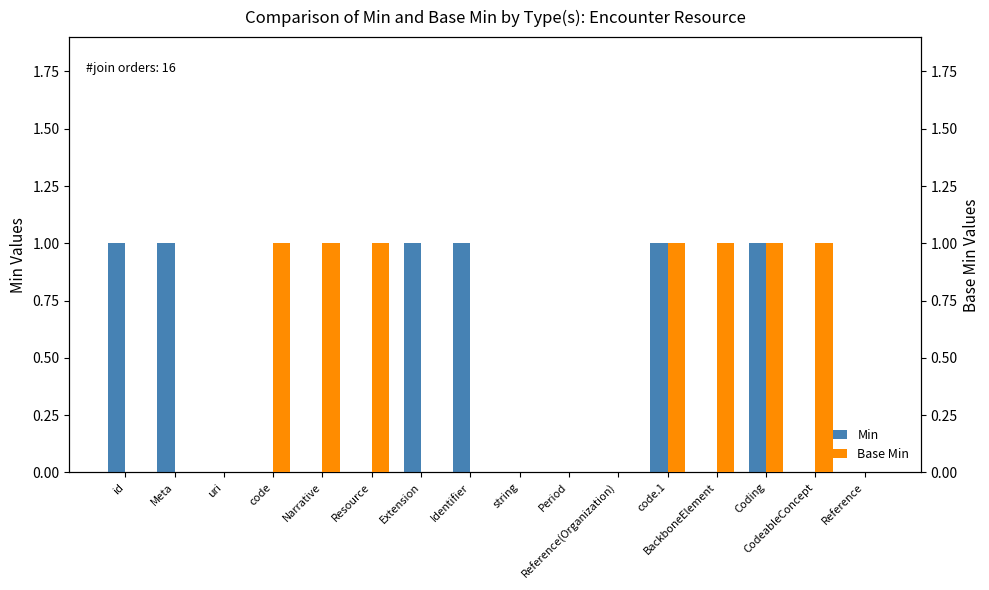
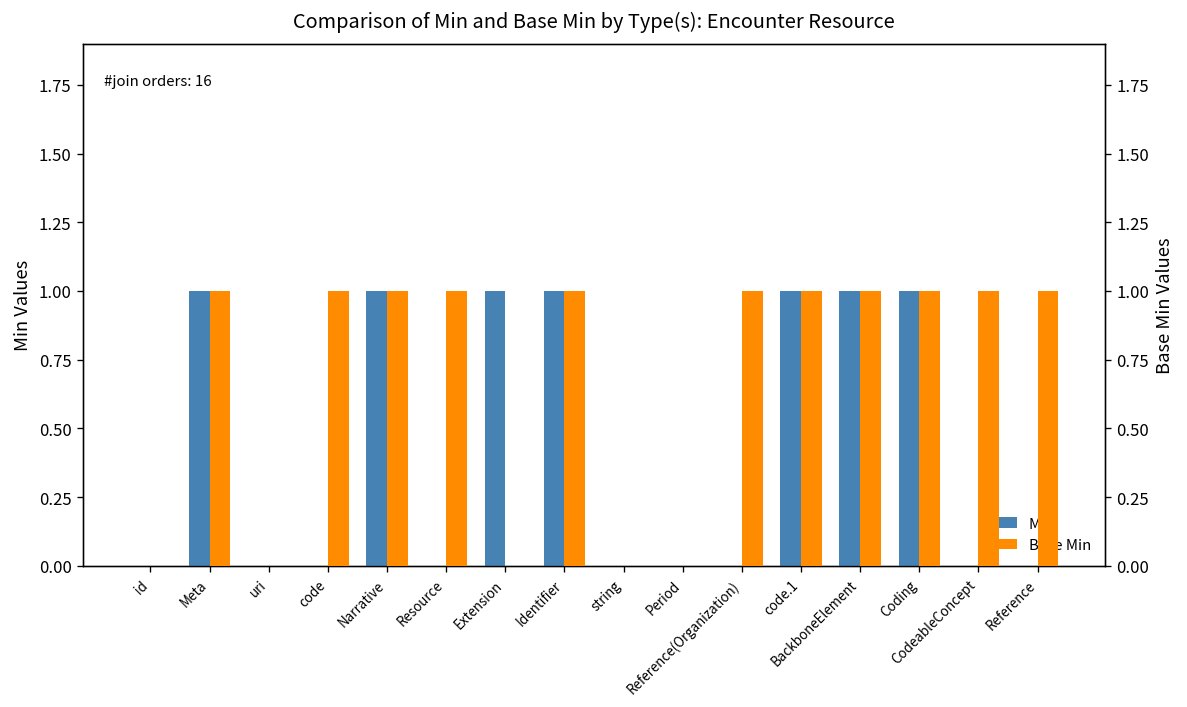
  {
    "Min": {
-     "id": 1,
+     "id": 0,
      "Meta": 1,
      "uri": 0,
      "code": 0,
-     "Narrative": 0,
+     "Narrative": 1,
      "Resource": 0,
      "Extension": 1,
      "Identifier": 1,
      "string": 0,
      "Period": 0,
      "Reference(Organization)": 0,
      "code.1": 1,
-     "BackboneElement": 0,
+     "BackboneElement": 1,
      "Coding": 1,
      "CodeableConcept": 0,
      "Reference": 0
    },
    "Base Min": {
      "id": 0,
-     "Meta": 0,
+     "Meta": 1,
      "uri": 0,
      "code": 1,
      "Narrative": 1,
      "Resource": 1,
      "Extension": 0,
-     "Identifier": 0,
+     "Identifier": 1,
      "string": 0,
      "Period": 0,
-     "Reference(Organization)": 0,
+     "Reference(Organization)": 1,
      "code.1": 1,
      "BackboneElement": 1,
      "Coding": 1,
      "CodeableConcept": 1,
-     "Reference": 0
+     "Reference": 1
    }
  }
